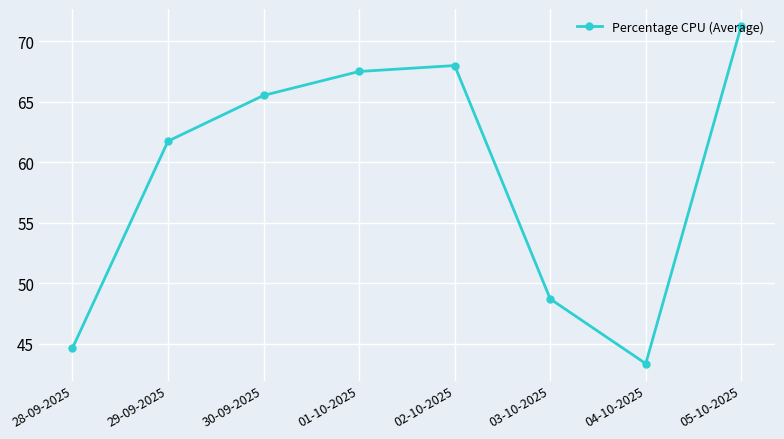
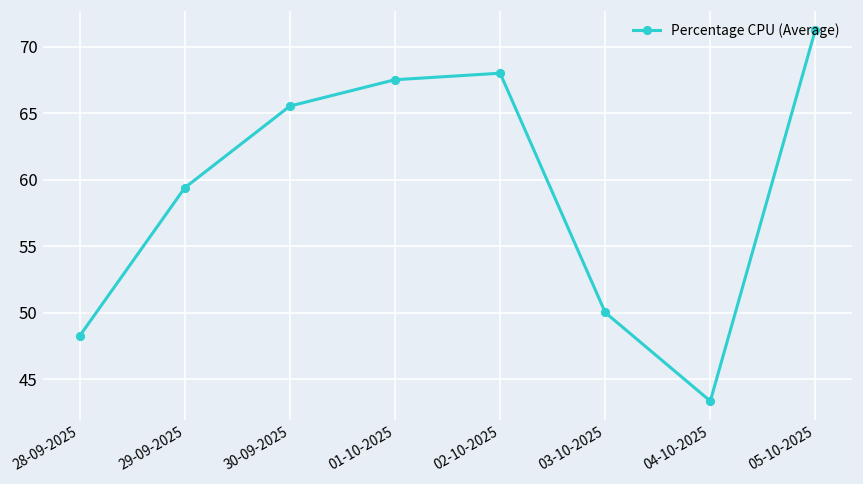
  {
-   "28-09-2025": 44.6,
-   "29-09-2025": 61.8,
+   "28-09-2025": 48.3,
+   "29-09-2025": 59.4,
    "30-09-2025": 65.5,
    "01-10-2025": 67.5,
    "02-10-2025": 68.0,
-   "03-10-2025": 48.7,
+   "03-10-2025": 50.0,
    "04-10-2025": 43.4
  }
